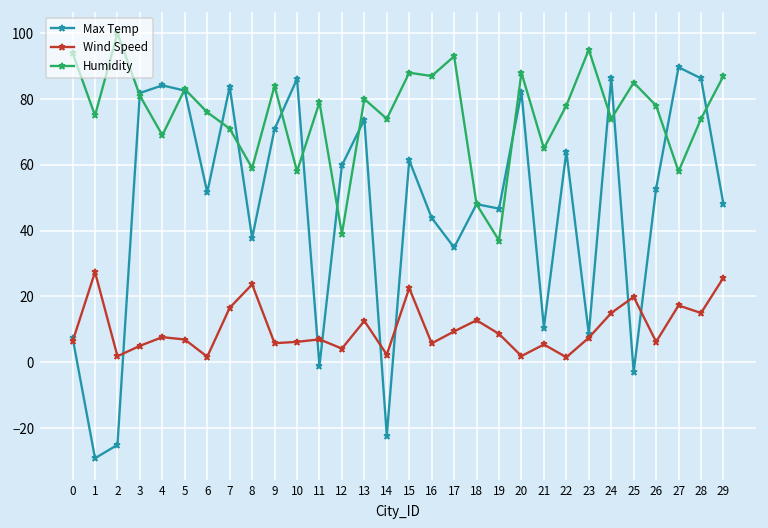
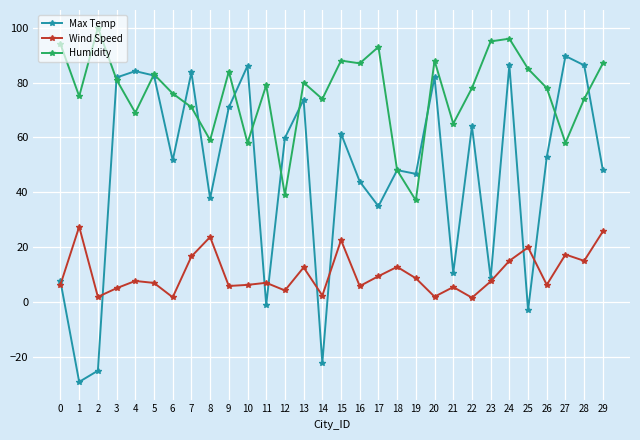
  {
    "Max Temp": {
      "0": 7,
      "1": -29,
      "2": -25,
      "4": 84,
      "6": 52,
      "7": 84,
      "8": 38,
      "9": 71,
      "10": 86,
      "11": -1,
      "12": 60,
      "13": 74,
      "14": -22,
      "15": 61,
      "16": 44,
      "17": 35,
      "19": 47,
      "20": 82,
      "21": 11,
      "22": 64,
      "23": 9,
      "24": 86,
      "25": -3,
      "26": 53,
      "27": 90,
      "28": 86,
      "29": 48
    },
    "Wind Speed": {
      "0": 6,
      "1": 27,
      "2": 2,
      "3": 5,
      "4": 8,
      "5": 7,
      "6": 2,
      "7": 17,
      "8": 24,
      "9": 6,
      "10": 6,
      "11": 7,
      "12": 4,
      "13": 13,
      "14": 2,
      "15": 23,
      "16": 6,
      "17": 9,
      "18": 13,
      "19": 9,
      "20": 2,
      "21": 5,
      "22": 2,
      "23": 7,
      "24": 15,
      "25": 20,
      "26": 6,
      "27": 17,
      "28": 15,
      "29": 26
    },
    "Humidity": {
      "1": 75,
      "4": 69,
      "6": 76,
      "7": 71,
      "8": 59,
      "9": 84,
      "10": 58,
      "11": 79,
      "12": 39,
      "13": 80,
      "14": 74,
      "15": 88,
      "16": 87,
      "17": 93,
      "19": 37,
      "20": 88,
      "21": 65,
      "22": 78,
      "23": 95,
-     "24": 74,
+     "24": 96,
      "25": 85,
      "26": 78,
      "27": 58,
      "28": 74,
      "29": 87
    }
  }
